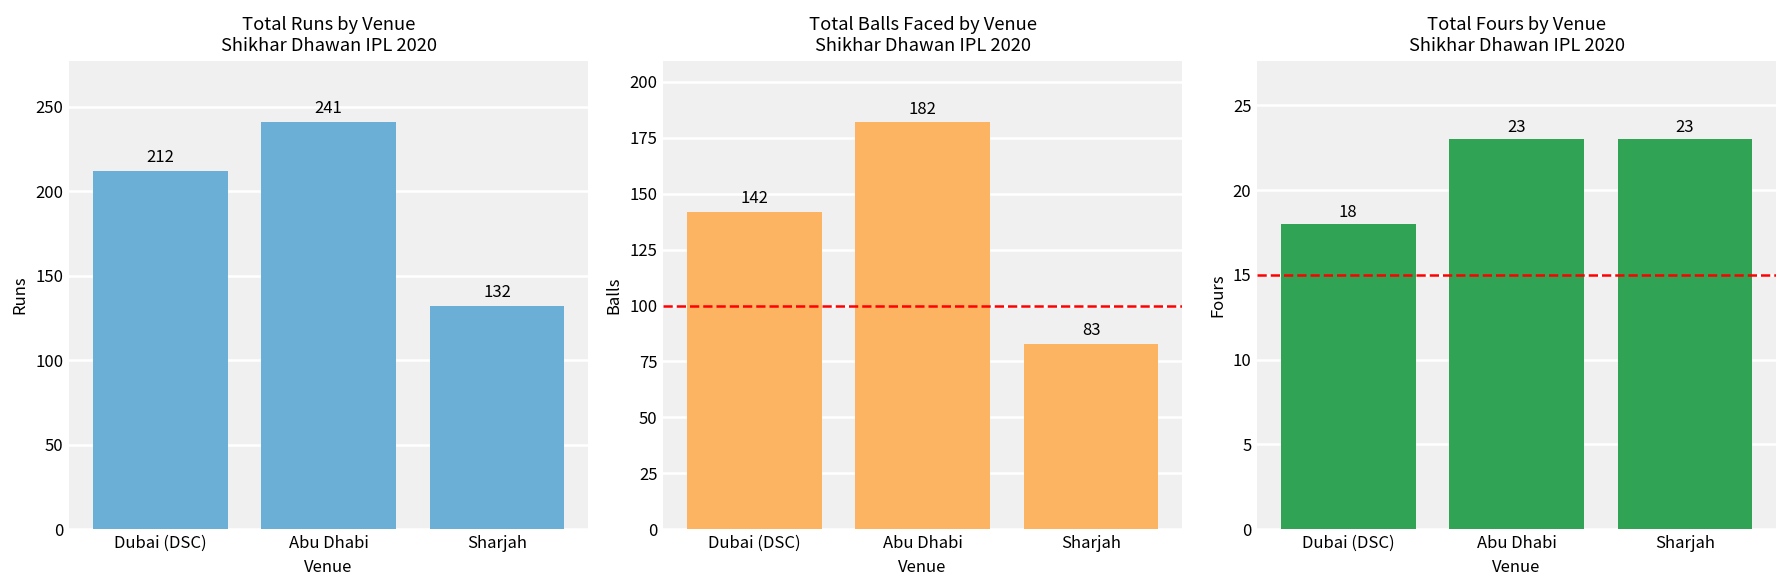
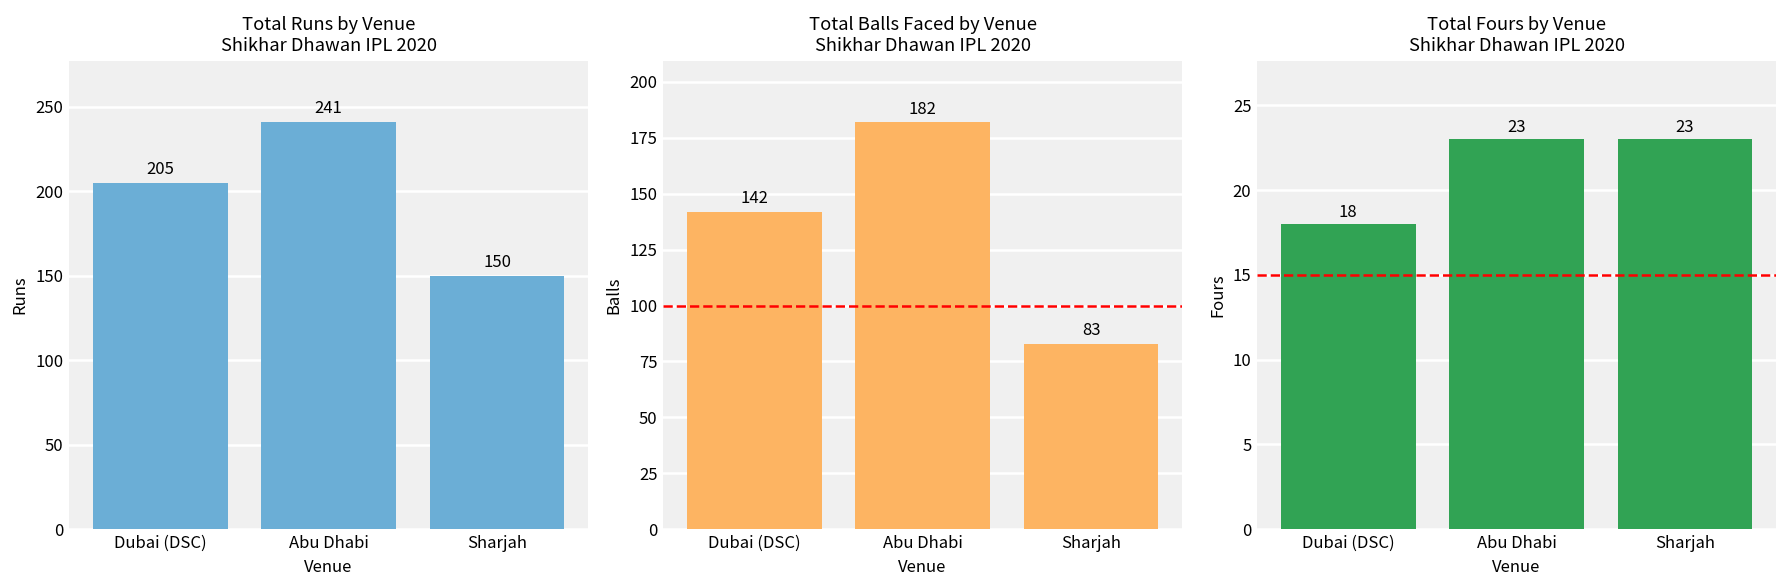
  {
    "Total Runs by Venue Shikhar Dhawan IPL 2020": {
-     "Dubai (DSC)": 212,
+     "Dubai (DSC)": 205,
      "Abu Dhabi": 241,
-     "Sharjah": 132
+     "Sharjah": 150
    },
    "Total Balls Faced by Venue Shikhar Dhawan IPL 2020": {
      "Dubai (DSC)": 142,
      "Abu Dhabi": 182,
      "Sharjah": 83
    },
    "Total Fours by Venue Shikhar Dhawan IPL 2020": {
      "Dubai (DSC)": 18,
      "Abu Dhabi": 23,
      "Sharjah": 23
    }
  }
